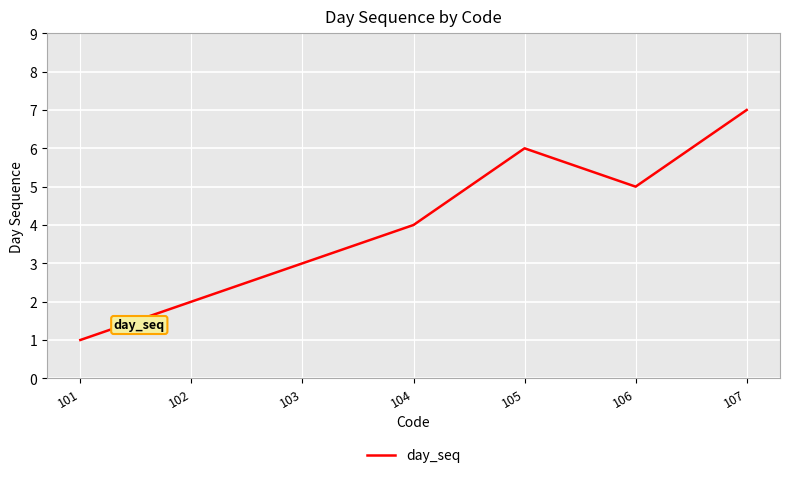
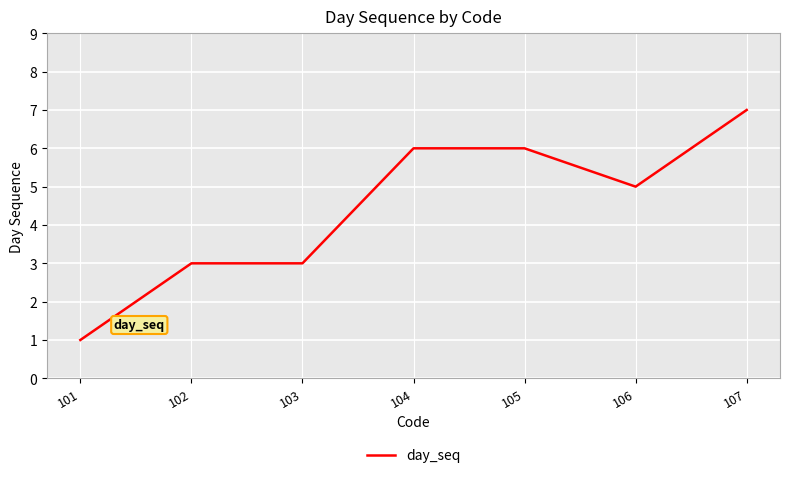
  {
    "101": 1,
-   "102": 2,
+   "102": 3,
    "103": 3,
-   "104": 4,
+   "104": 6,
    "105": 6,
    "106": 5,
    "107": 7
  }
